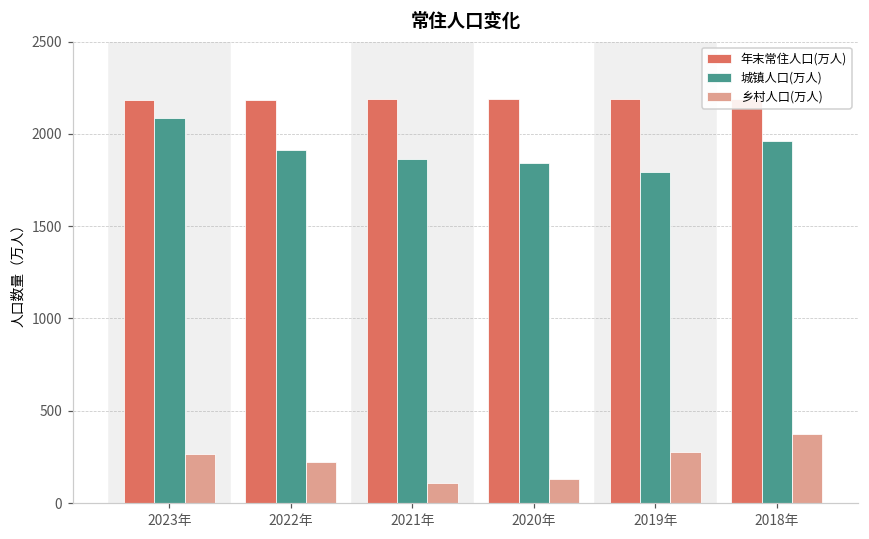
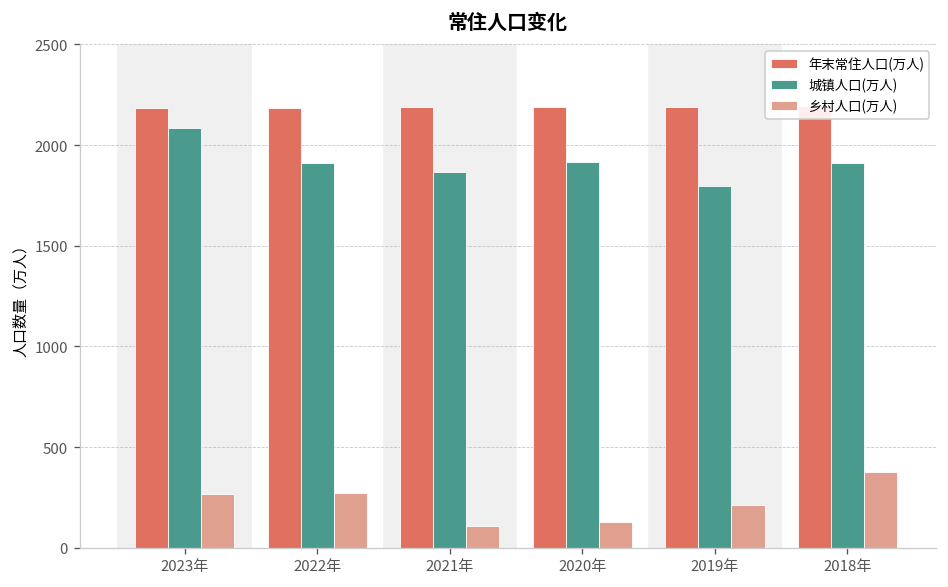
  {
    "年末常住人口(万人)": {
      "2023年": 2190,
      "2022年": 2180,
      "2021年": 2190,
      "2020年": 2190,
      "2019年": 2190
    },
    "城镇人口(万人)": {
      "2023年": 2080,
      "2022年": 1910,
      "2021年": 1860,
-     "2020年": 1840,
+     "2020年": 1920,
      "2019年": 1800,
-     "2018年": 1960
+     "2018年": 1910
    },
    "乡村人口(万人)": {
      "2023年": 270,
-     "2022年": 220,
+     "2022年": 270,
      "2021年": 110,
      "2020年": 130,
-     "2019年": 280,
+     "2019年": 210,
      "2018年": 370
    }
  }
